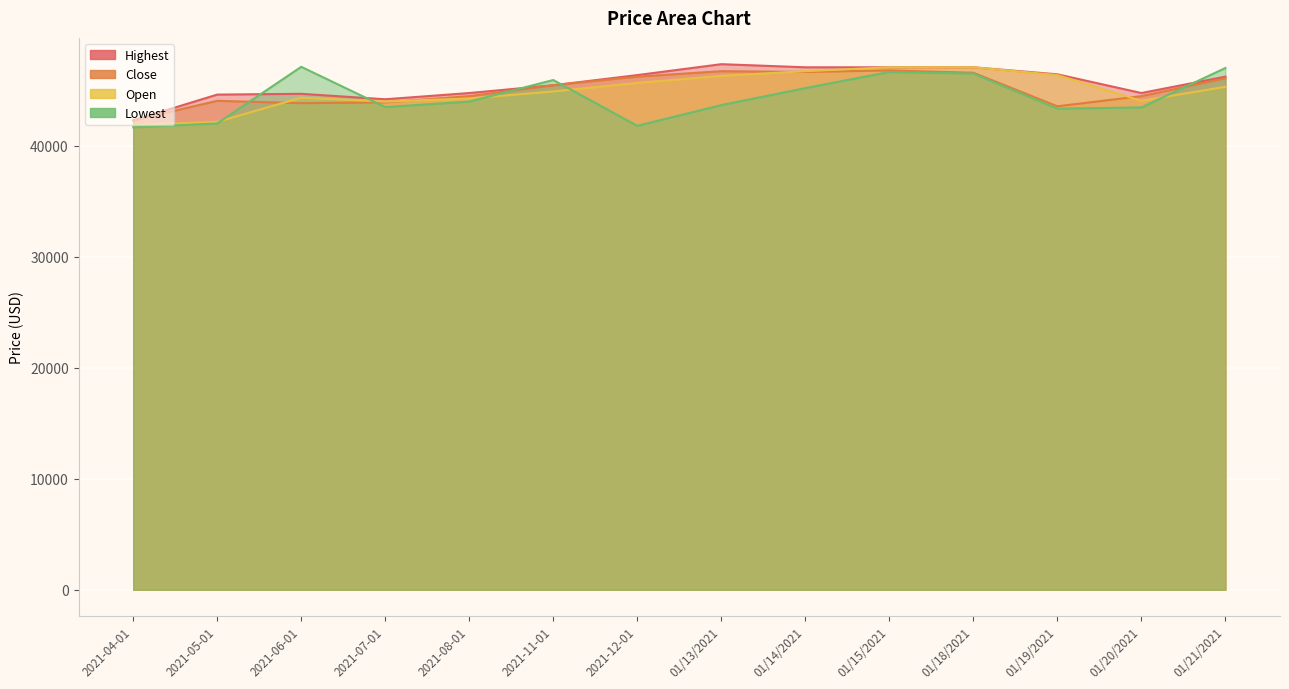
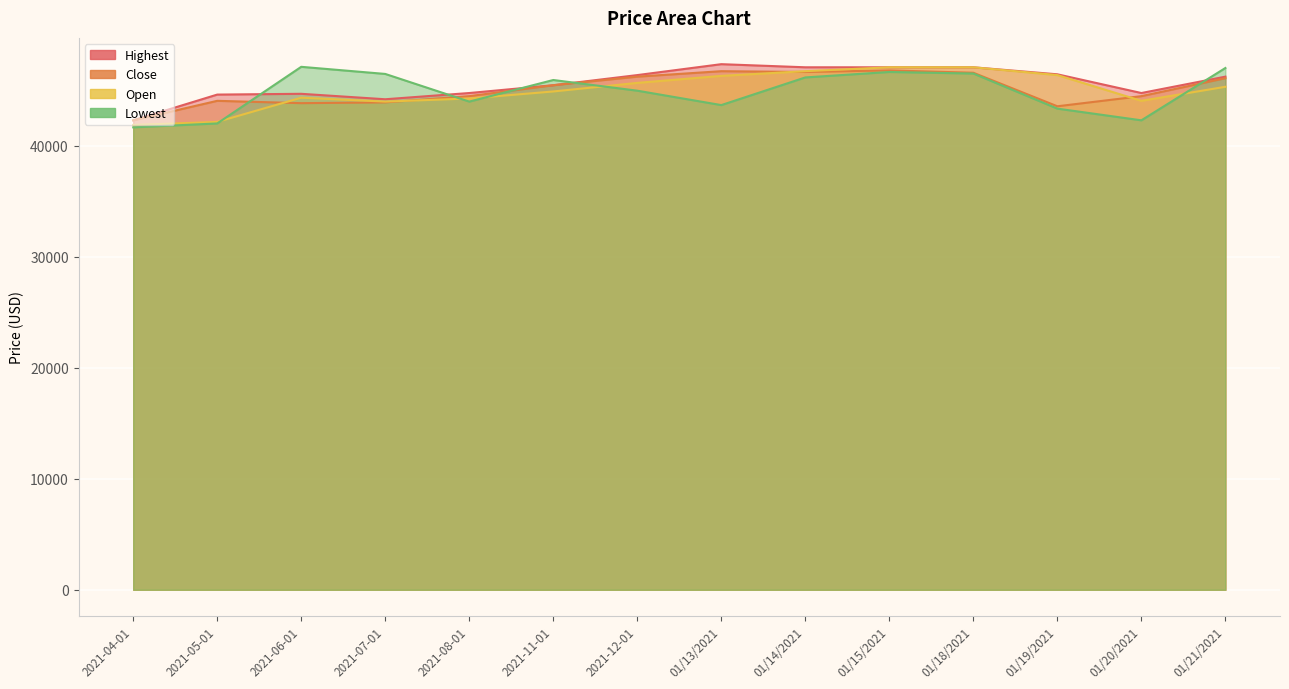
  {
    "Lowest": {
      "2021-06-01": 47100,
-     "2021-07-01": 43500,
+     "2021-07-01": 46500,
      "2021-08-01": 44000,
      "2021-11-01": 45900,
-     "2021-12-01": 41800,
+     "2021-12-01": 45000,
      "01/13/2021": 43700,
-     "01/14/2021": 45200,
-     "01/20/2021": 43500,
+     "01/14/2021": 46200,
+     "01/20/2021": 42300,
      "01/21/2021": 47000
    }
  }
